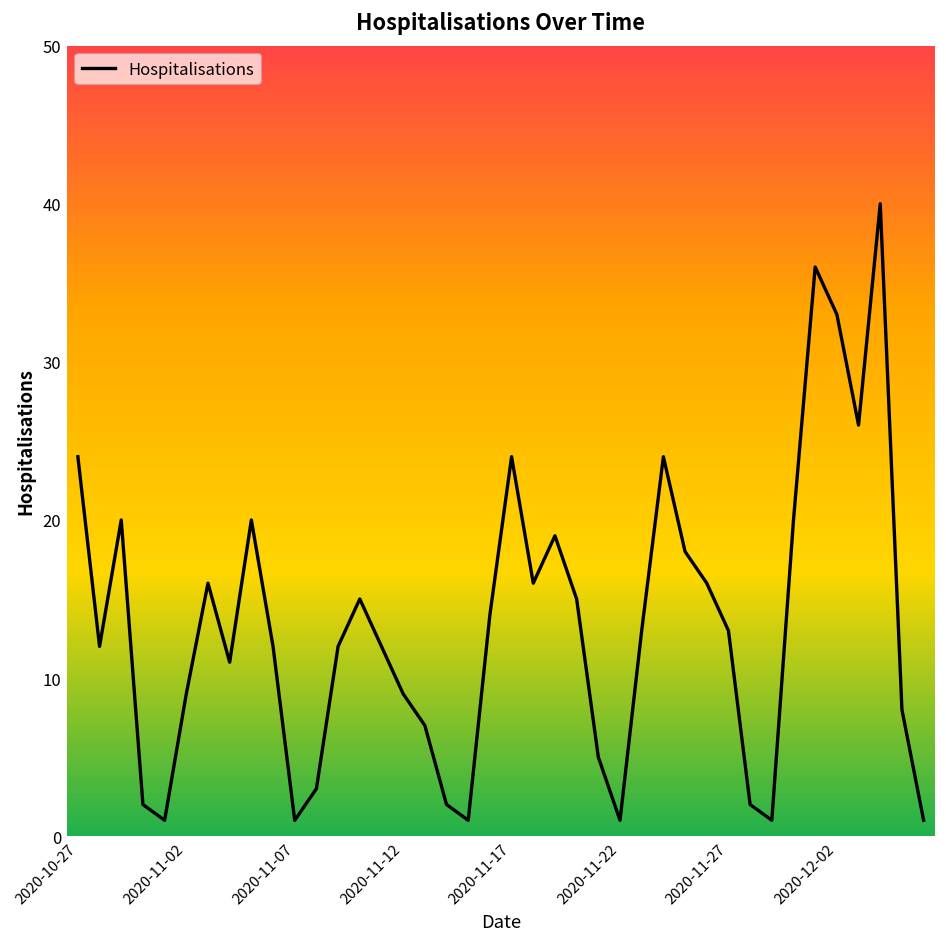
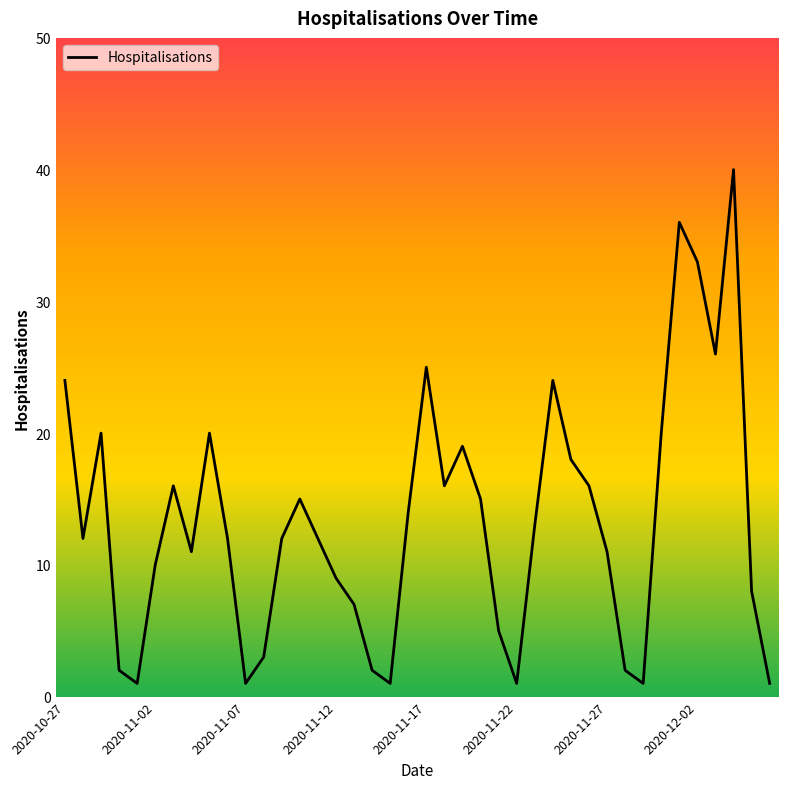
  {
    "2020-10-27": 24,
-   "2020-11-02": 9,
+   "2020-11-02": 10,
    "2020-11-07": 1,
    "2020-11-12": 9,
-   "2020-11-17": 24,
+   "2020-11-17": 25,
    "2020-11-22": 1,
-   "2020-11-27": 13,
+   "2020-11-27": 11,
    "2020-12-02": 33
  }
